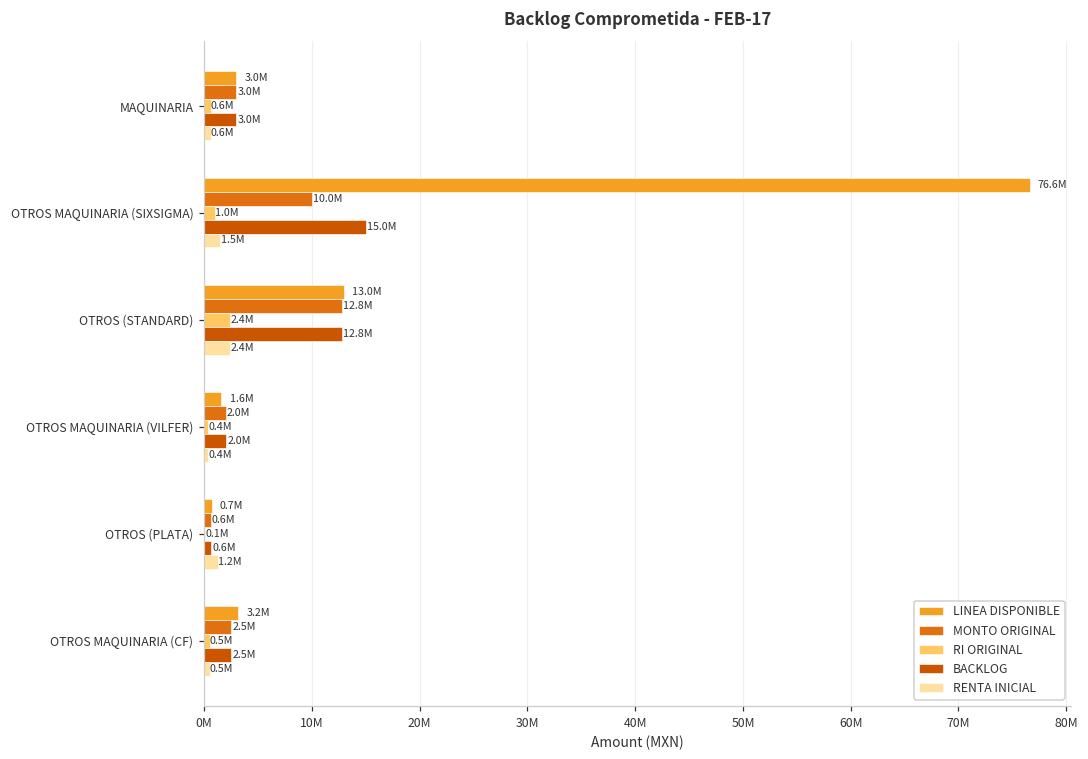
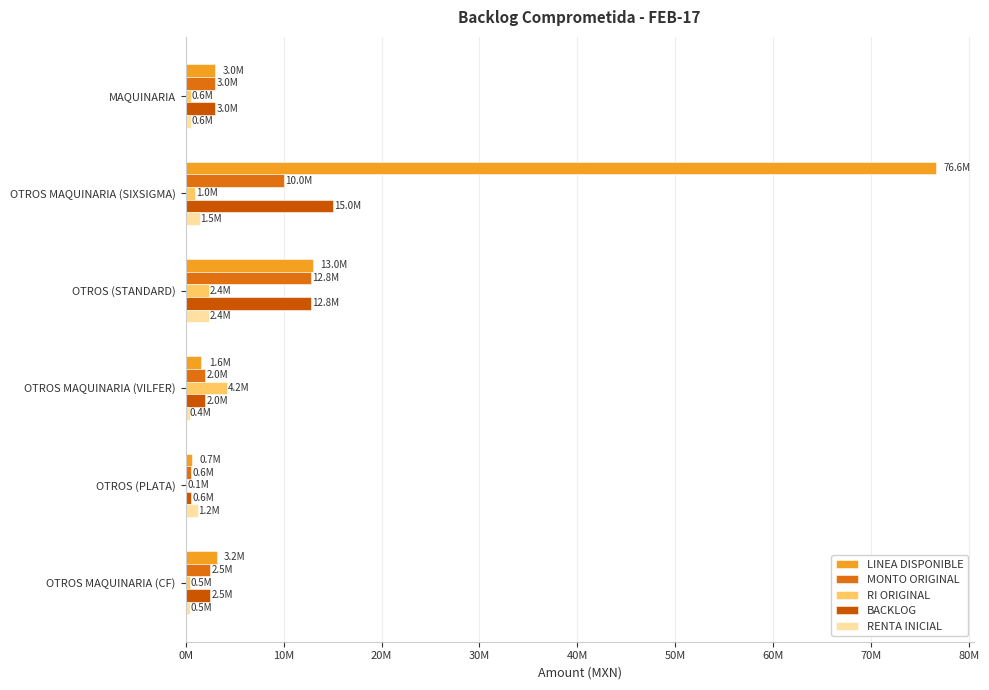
  {
    "RI ORIGINAL": {
      "MAQUINARIA": "0.6M",
      "OTROS MAQUINARIA (SIXSIGMA)": "1.0M",
      "OTROS (STANDARD)": "2.4M",
-     "OTROS MAQUINARIA (VILFER)": "0.4M",
+     "OTROS MAQUINARIA (VILFER)": "4.2M",
      "OTROS (PLATA)": "0.1M",
      "OTROS MAQUINARIA (CF)": "0.5M"
    },
    "RENTA INICIAL": {
      "MAQUINARIA": "0.6M",
      "OTROS MAQUINARIA (SIXSIGMA)": "1.5M",
      "OTROS (STANDARD)": "2.4M",
      "OTROS MAQUINARIA (VILFER)": "0.4M",
      "OTROS (PLATA)": "1.2M",
      "OTROS MAQUINARIA (CF)": "0.5M"
    }
  }
